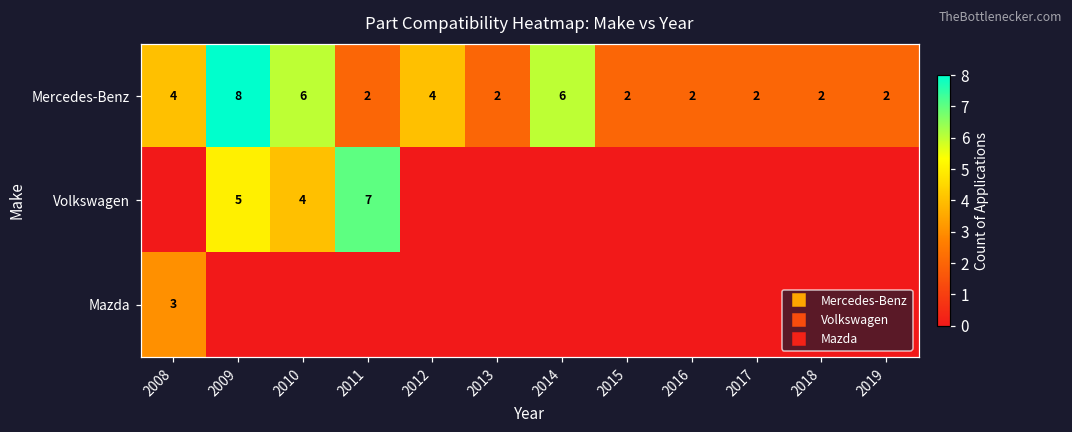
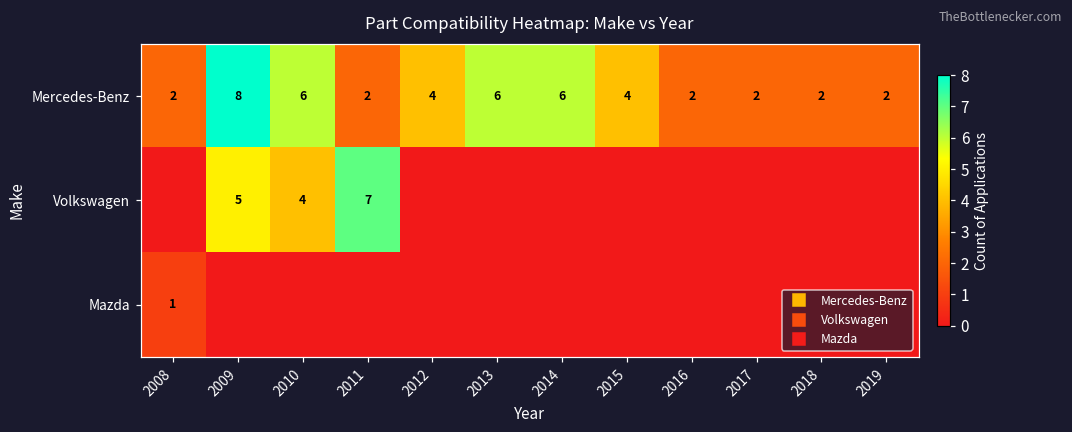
  {
    "Mercedes-Benz": {
-     "2008": 4,
+     "2008": 2,
      "2009": 8,
      "2010": 6,
      "2011": 2,
      "2012": 4,
-     "2013": 2,
+     "2013": 6,
      "2014": 6,
-     "2015": 2,
+     "2015": 4,
      "2016": 2,
      "2017": 2,
      "2018": 2,
      "2019": 2
    },
    "Volkswagen": {
      "2009": 5,
      "2010": 4,
      "2011": 7
    },
    "Mazda": {
-     "2008": 3
+     "2008": 1
    }
  }
